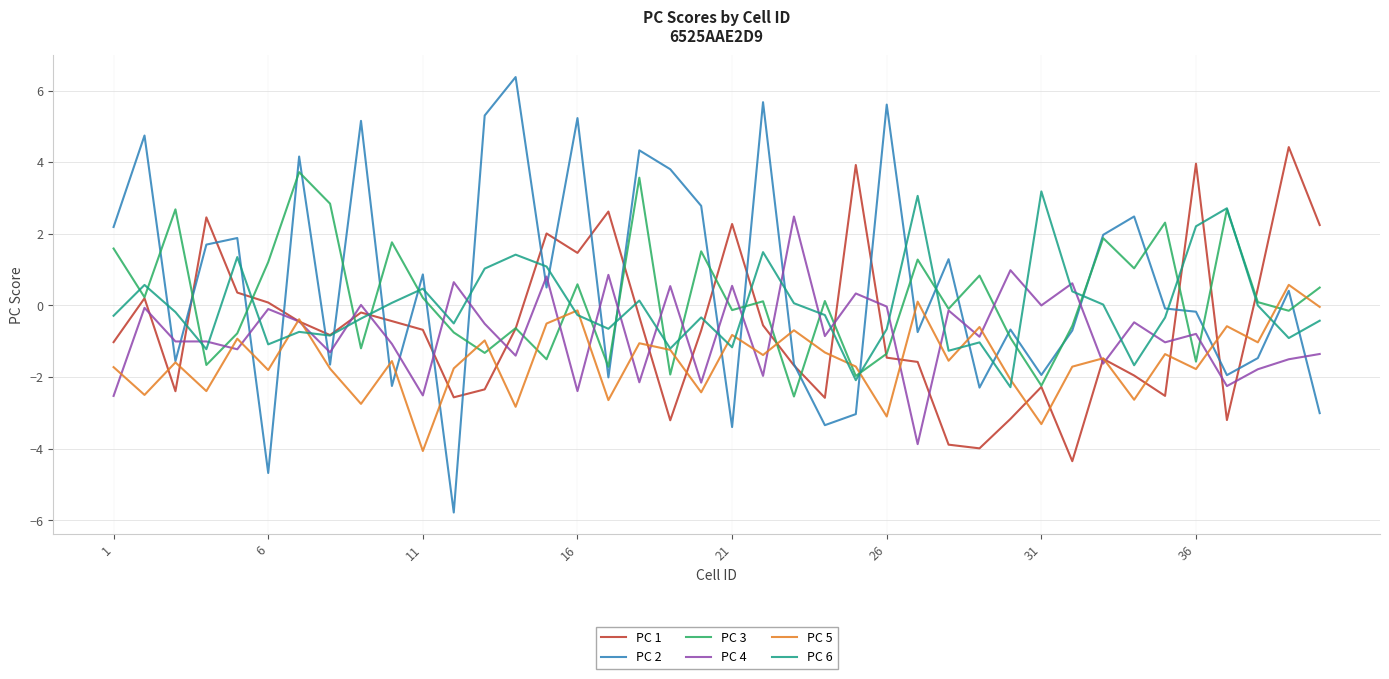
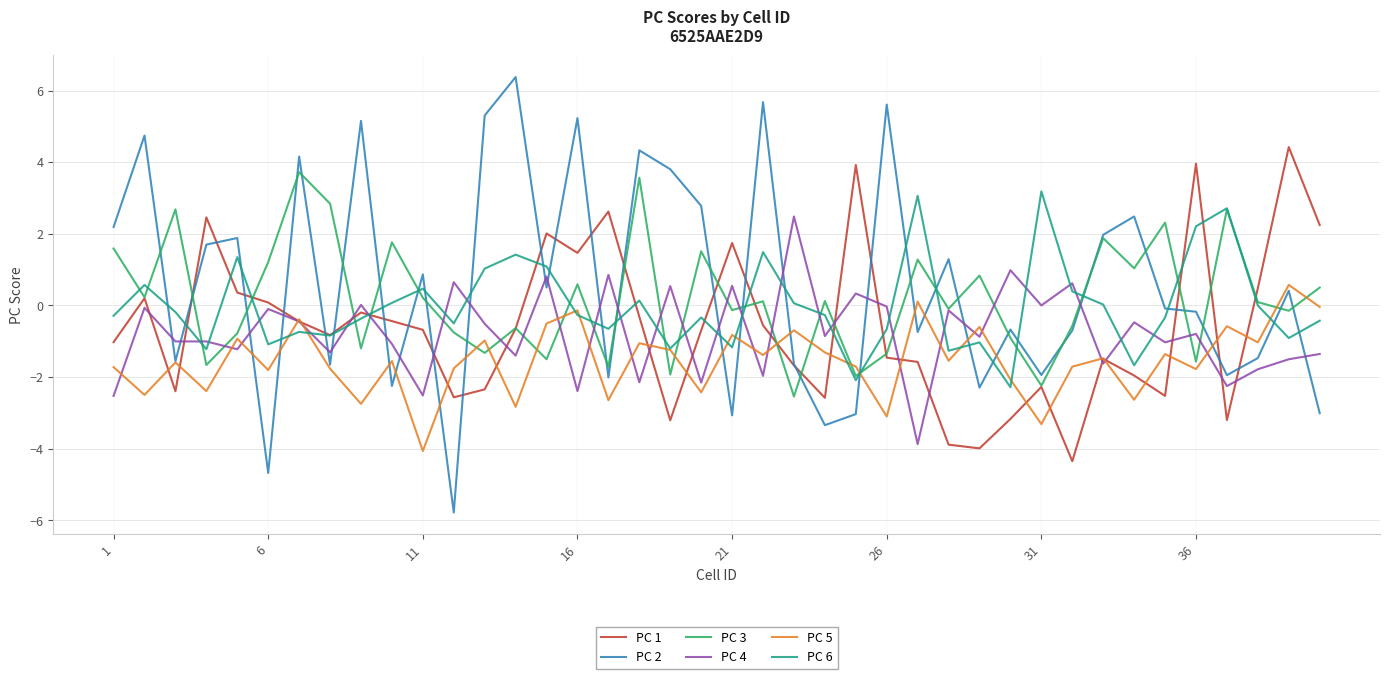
  {
    "PC 1": {
      "1": -1.0,
      "6": 0.1,
      "11": -0.7,
      "16": 1.5,
-     "21": 2.3,
+     "21": 1.7,
      "26": -1.5,
      "36": 4.0
    },
    "PC 2": {
      "1": 2.2,
      "6": -4.7,
      "11": 0.9,
      "16": 5.2,
-     "21": -3.4,
+     "21": -3.1,
      "26": 5.6,
      "31": -1.9,
      "36": -0.2
    },
    "PC 4": {
      "1": -2.5,
      "6": -0.1,
      "11": -2.5,
      "16": -2.4,
      "21": 0.5,
      "26": 0.0,
      "31": 0.0,
      "36": -0.8
    },
    "PC 5": {
      "1": -1.7,
      "6": -1.8,
      "11": -4.1,
      "16": -0.1,
      "21": -0.8,
      "26": -3.1,
      "31": -3.3,
      "36": -1.8
    }
  }
